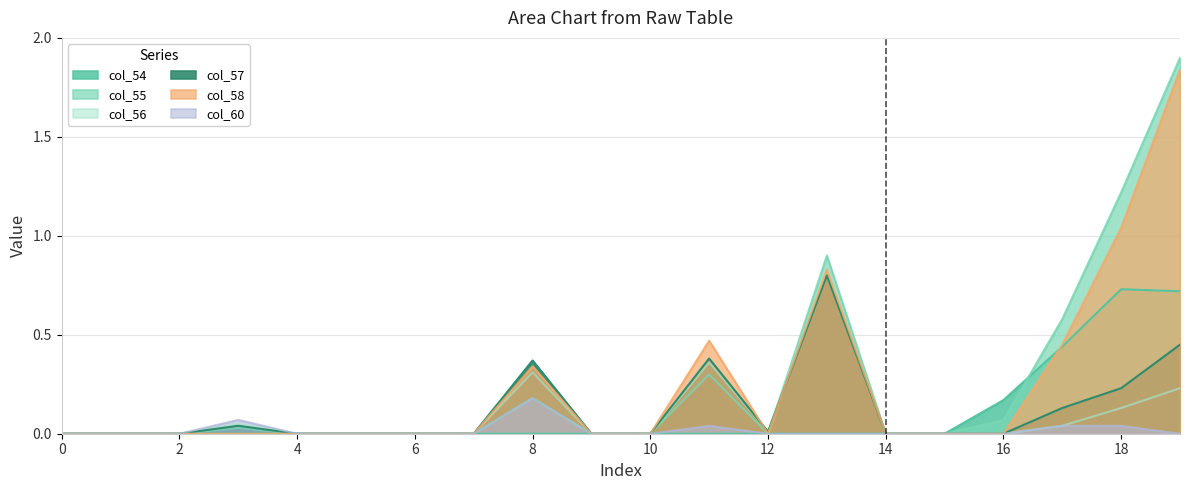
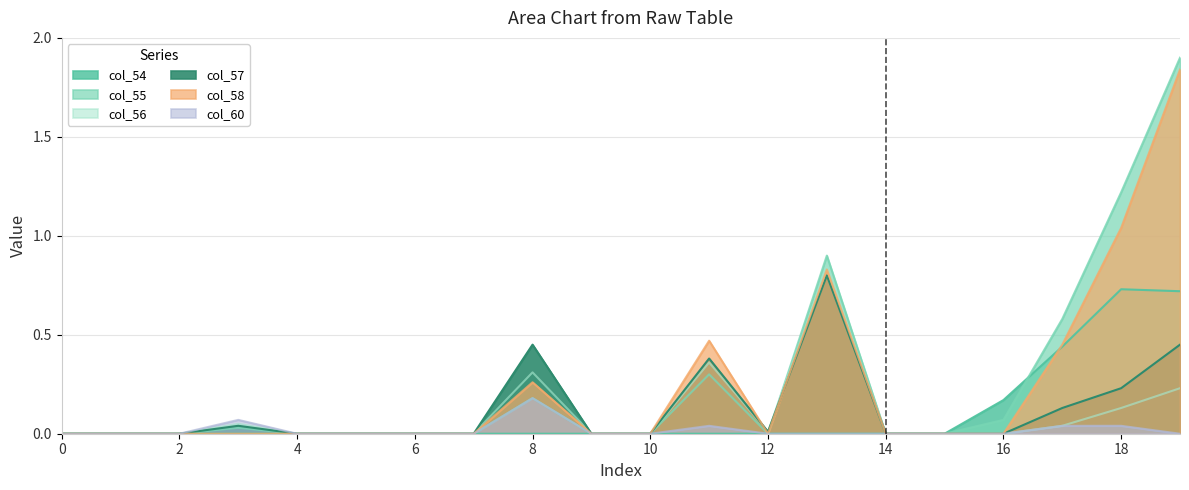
  {
    "col_57": {
-     "8": 0.37,
+     "8": 0.45,
      "18": 0.23
    },
    "col_58": {
-     "8": 0.34,
+     "8": 0.26,
      "18": 1.04
    }
  }
